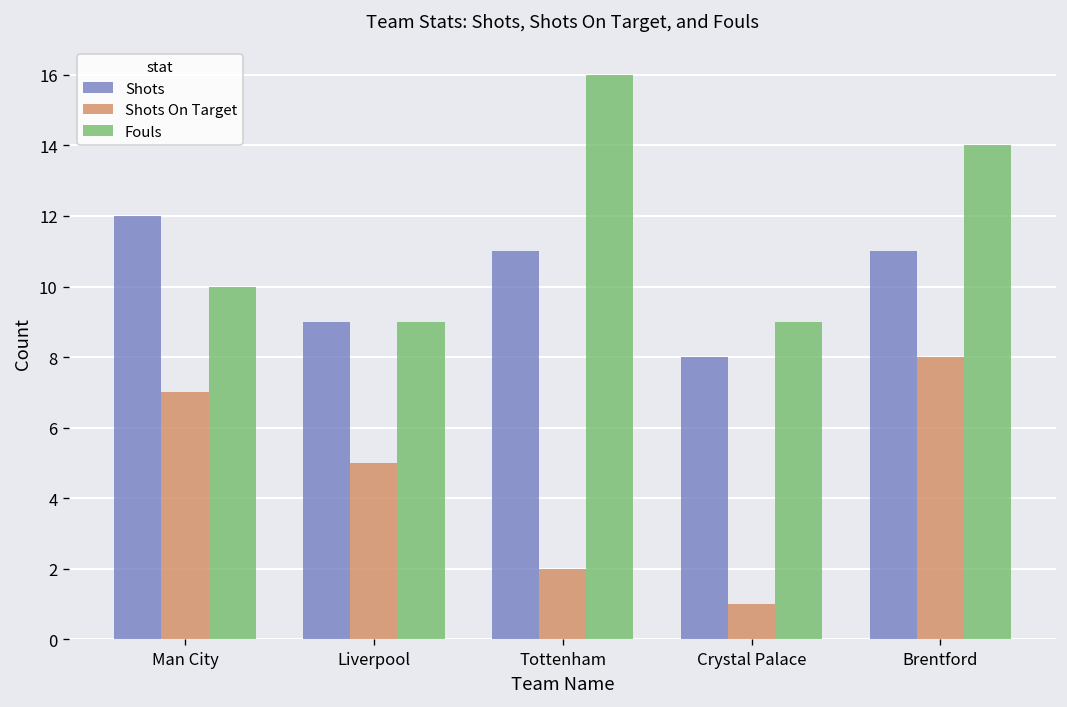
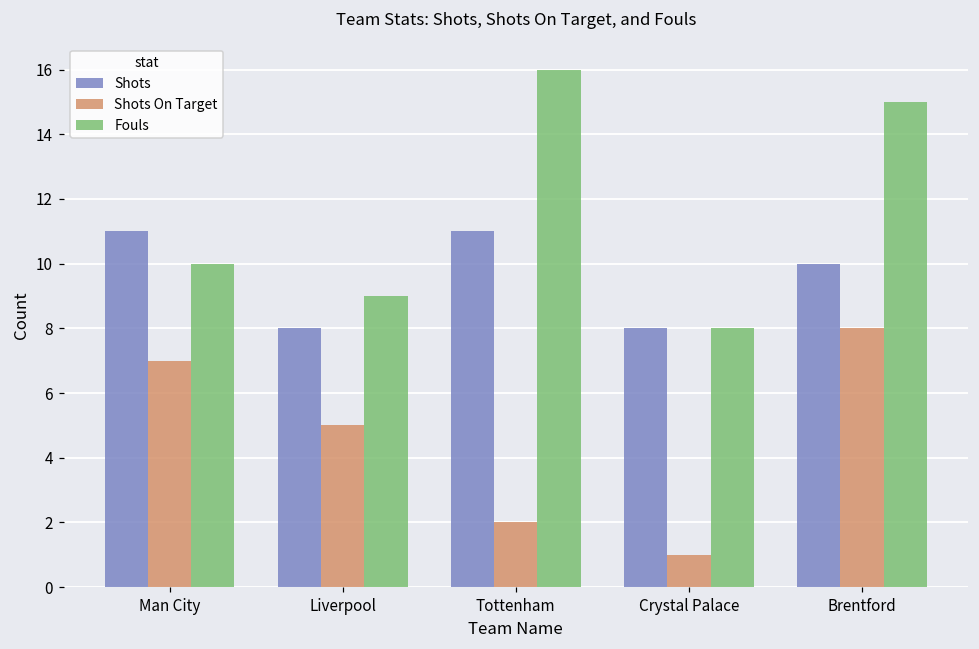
  {
    "Shots": {
-     "Man City": 12,
-     "Liverpool": 9,
+     "Man City": 11,
+     "Liverpool": 8,
      "Tottenham": 11,
      "Crystal Palace": 8,
-     "Brentford": 11
+     "Brentford": 10
    },
    "Shots On Target": {
      "Man City": 7,
      "Liverpool": 5,
      "Tottenham": 2,
      "Crystal Palace": 1,
      "Brentford": 8
    },
    "Fouls": {
      "Man City": 10,
      "Liverpool": 9,
      "Tottenham": 16,
-     "Crystal Palace": 9,
-     "Brentford": 14
+     "Crystal Palace": 8,
+     "Brentford": 15
    }
  }
